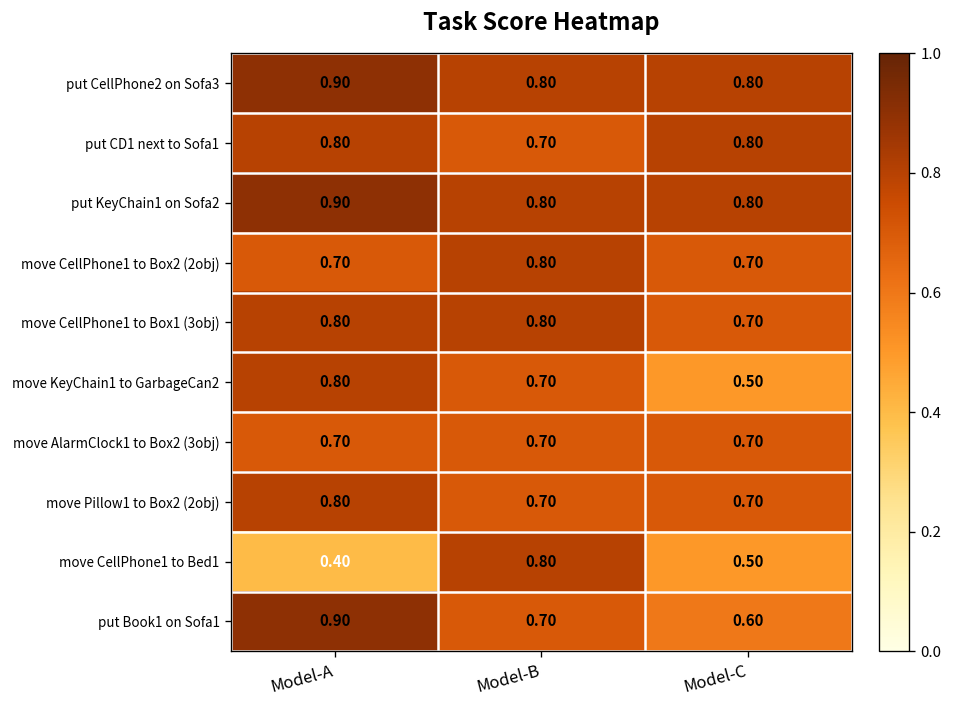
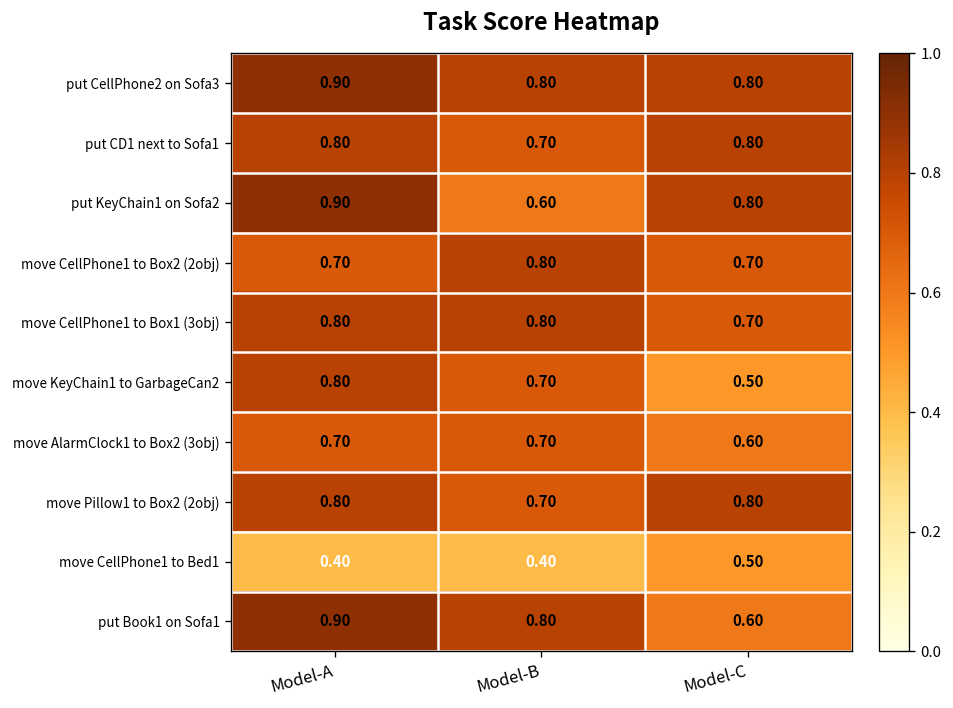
  {
    "put CellPhone2 on Sofa3": {
      "Model-A": 0.90,
      "Model-B": 0.80,
      "Model-C": 0.80
    },
    "put CD1 next to Sofa1": {
      "Model-A": 0.80,
      "Model-B": 0.70,
      "Model-C": 0.80
    },
    "put KeyChain1 on Sofa2": {
      "Model-A": 0.90,
-     "Model-B": 0.80,
+     "Model-B": 0.60,
      "Model-C": 0.80
    },
    "move CellPhone1 to Box2 (2obj)": {
      "Model-A": 0.70,
      "Model-B": 0.80,
      "Model-C": 0.70
    },
    "move CellPhone1 to Box1 (3obj)": {
      "Model-A": 0.80,
      "Model-B": 0.80,
      "Model-C": 0.70
    },
    "move KeyChain1 to GarbageCan2": {
      "Model-A": 0.80,
      "Model-B": 0.70,
      "Model-C": 0.50
    },
    "move AlarmClock1 to Box2 (3obj)": {
      "Model-A": 0.70,
      "Model-B": 0.70,
-     "Model-C": 0.70
+     "Model-C": 0.60
    },
    "move Pillow1 to Box2 (2obj)": {
      "Model-A": 0.80,
      "Model-B": 0.70,
-     "Model-C": 0.70
+     "Model-C": 0.80
    },
    "move CellPhone1 to Bed1": {
      "Model-A": 0.40,
-     "Model-B": 0.80,
+     "Model-B": 0.40,
      "Model-C": 0.50
    },
    "put Book1 on Sofa1": {
      "Model-A": 0.90,
-     "Model-B": 0.70,
+     "Model-B": 0.80,
      "Model-C": 0.60
    }
  }
